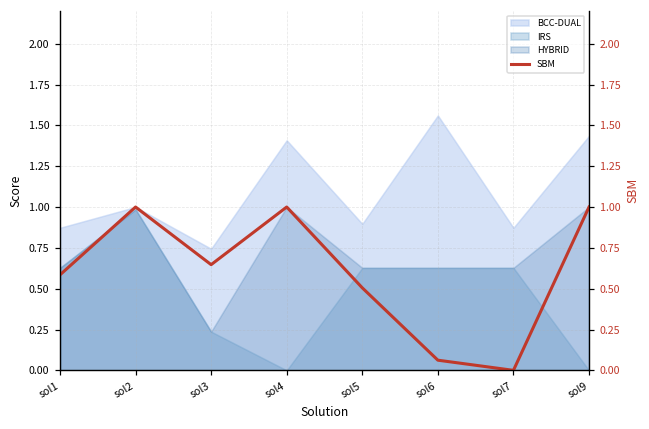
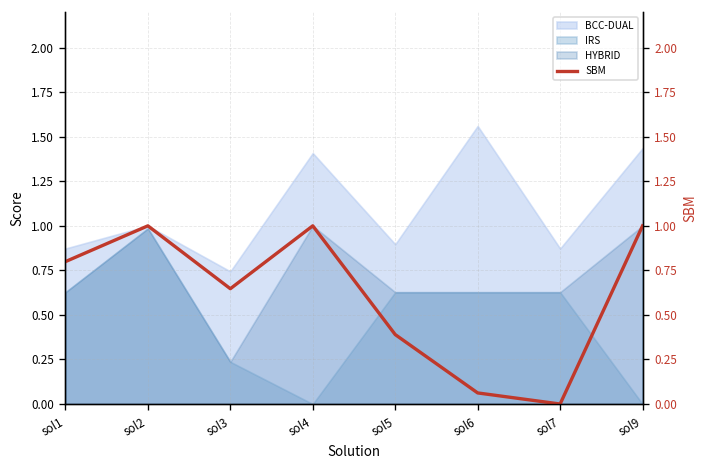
  {
    "SBM": {
-     "sol1": 0.58,
+     "sol1": 0.80,
      "sol2": 1.00,
      "sol3": 0.65,
      "sol4": 1.00,
-     "sol5": 0.51,
+     "sol5": 0.39,
      "sol6": 0.06,
      "sol7": 0.00,
      "sol9": 1.00
    }
  }
